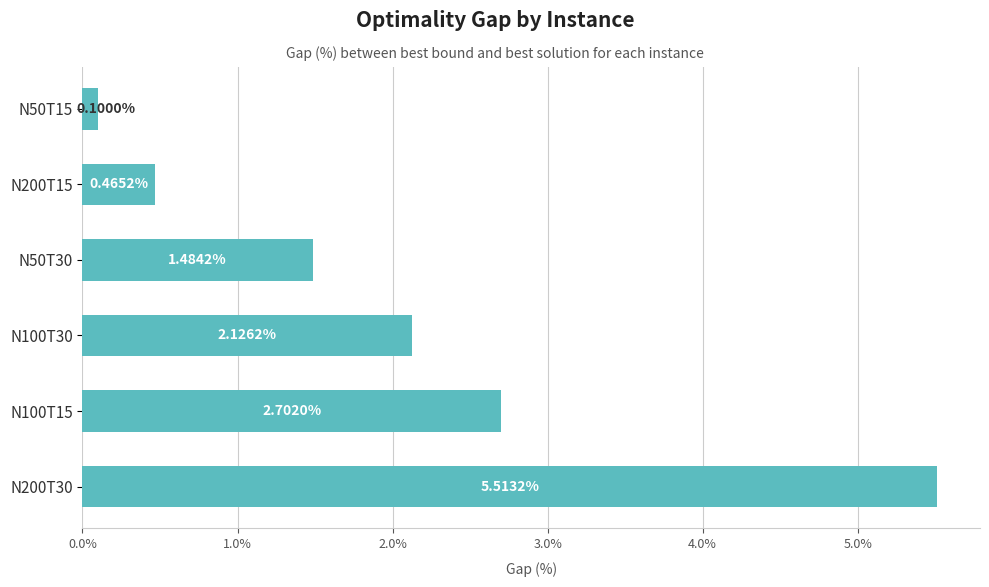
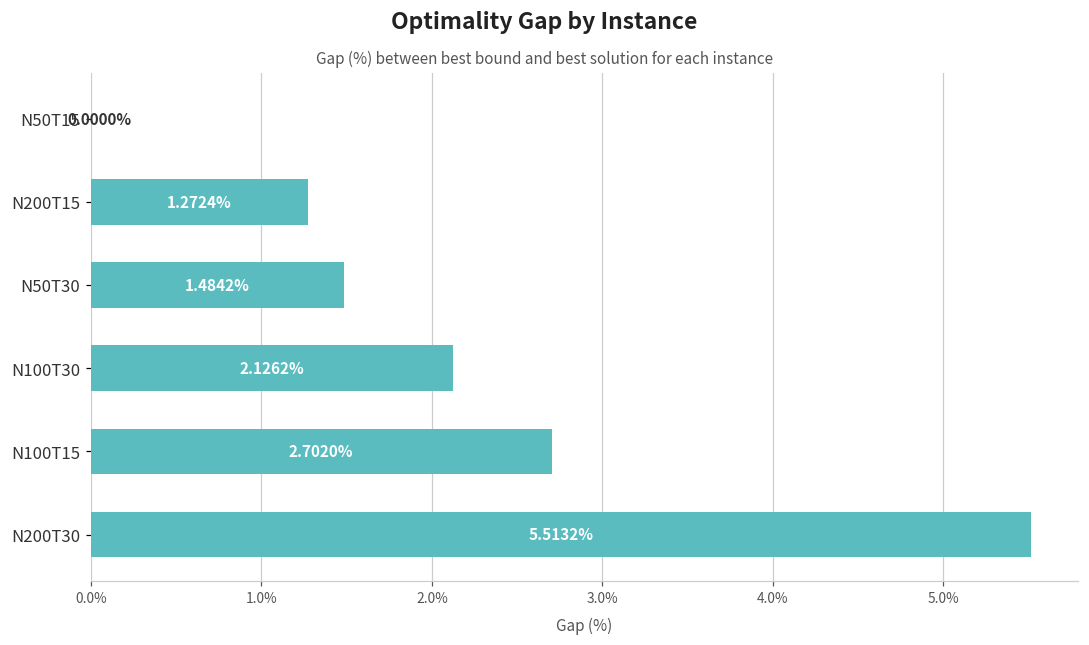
  {
-   "N50T15": "0.1000%",
-   "N200T15": "0.4652%",
+   "N50T15": "0.0000%",
+   "N200T15": "1.2724%",
    "N50T30": "1.4842%",
    "N100T30": "2.1262%",
    "N100T15": "2.7020%",
    "N200T30": "5.5132%"
  }
